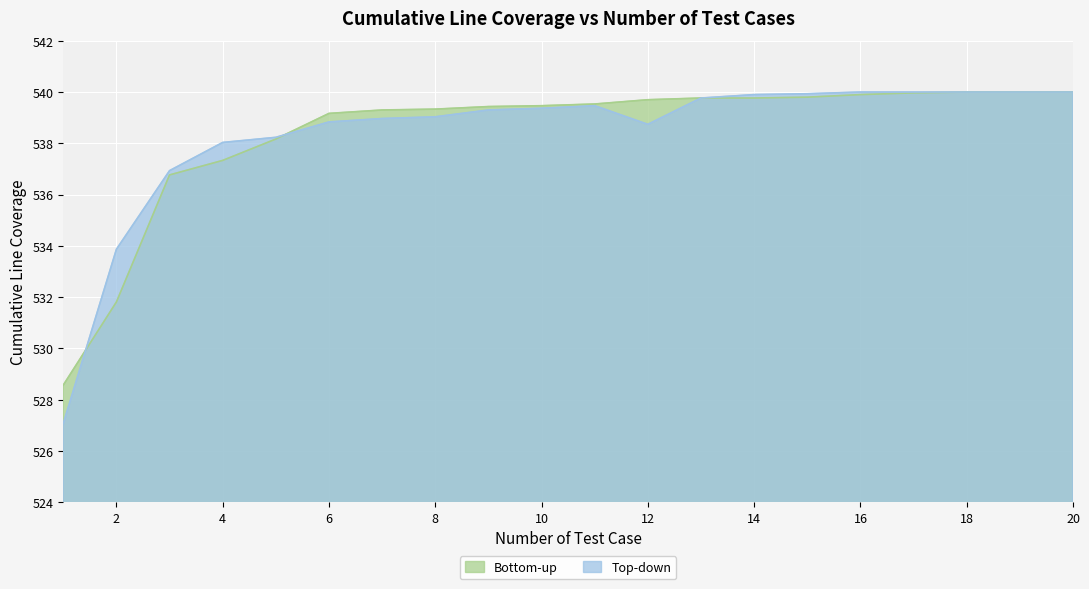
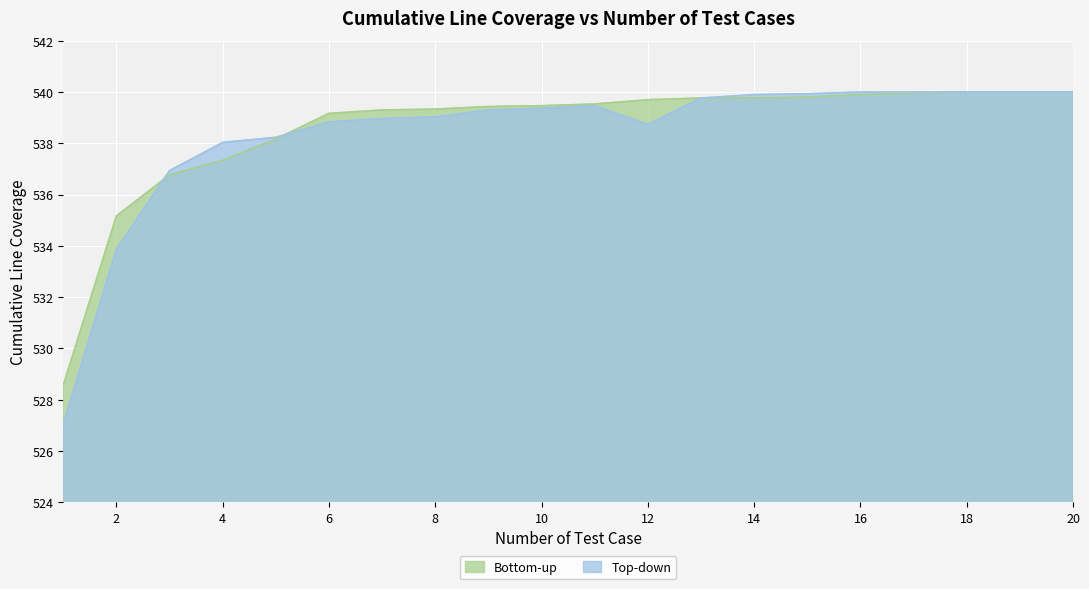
  {
    "Bottom-up": {
-     "2": 531.8,
+     "2": 535.2,
      "4": 537.3,
      "6": 539.2,
      "8": 539.3,
      "10": 539.5,
      "12": 539.7,
      "14": 539.8,
      "16": 539.9
    },
    "Top-down": {
      "2": 533.9,
      "4": 538.0,
      "6": 538.8,
      "8": 539.0,
      "10": 539.4,
      "12": 538.7,
      "14": 539.9,
      "16": 540.0
    }
  }
